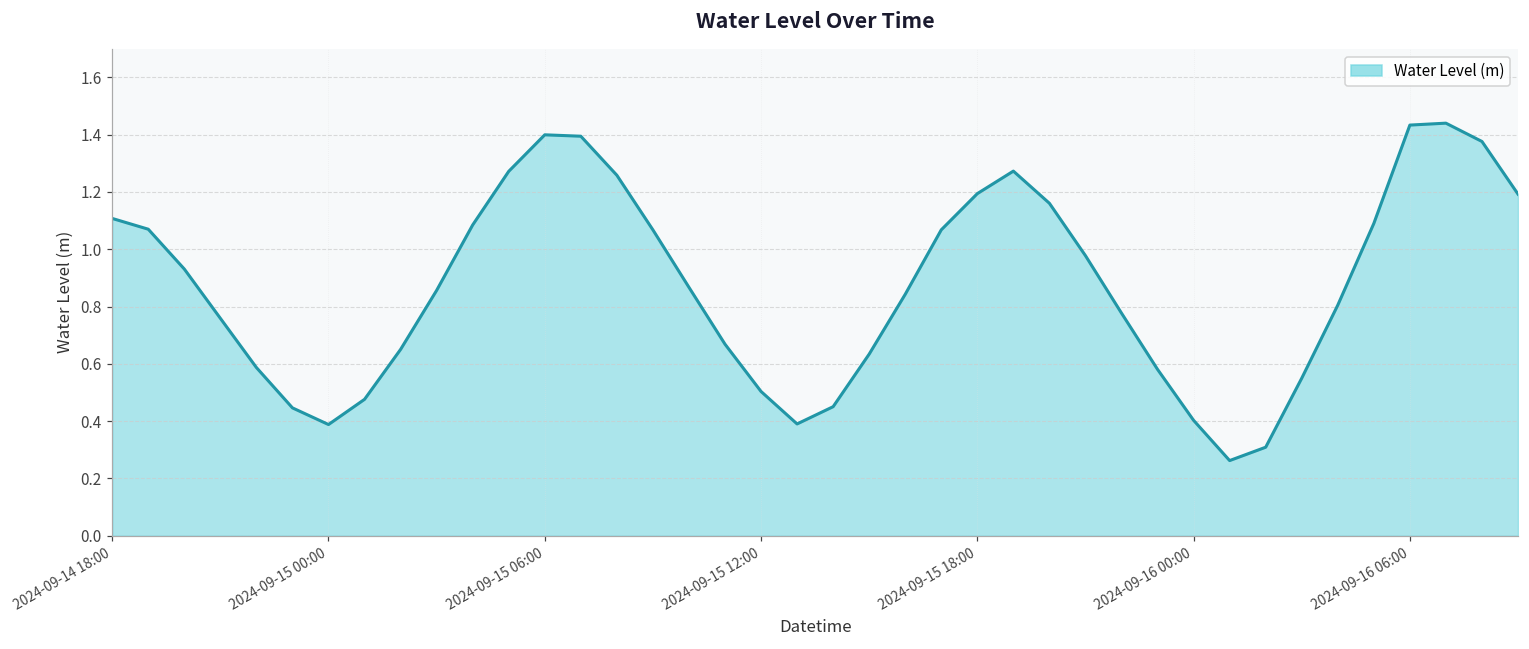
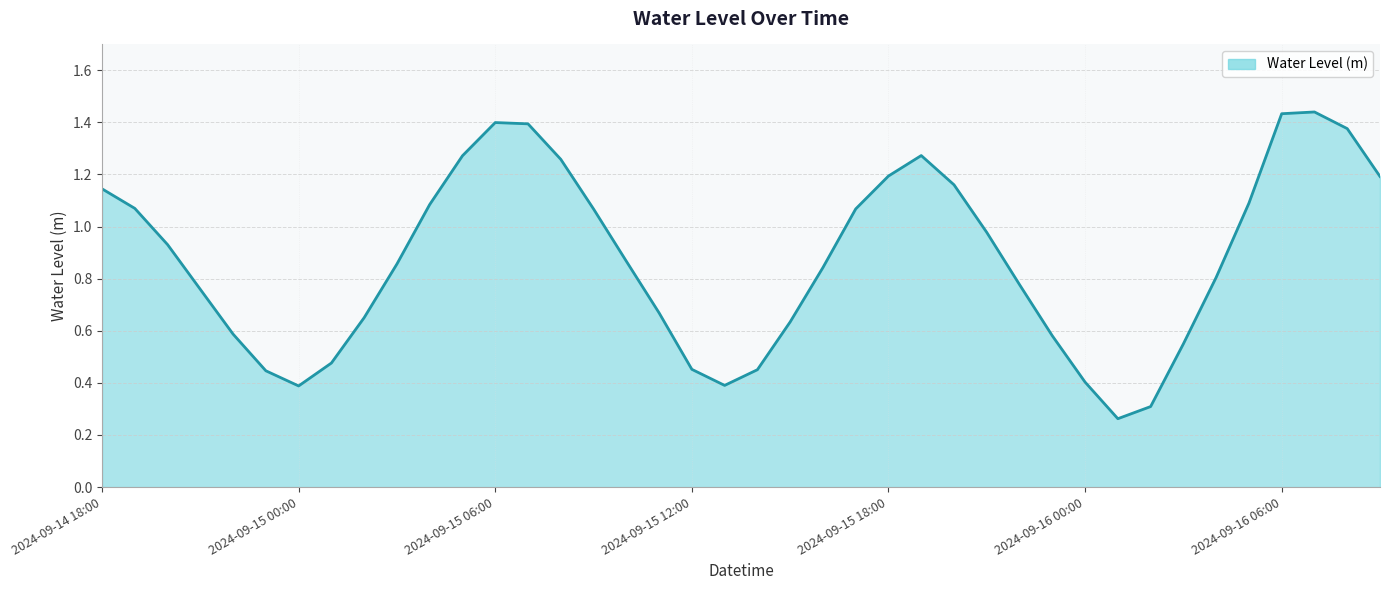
  {
-   "2024-09-14 18:00": 1.11,
+   "2024-09-14 18:00": 1.14,
    "2024-09-15 00:00": 0.39,
    "2024-09-15 06:00": 1.40,
-   "2024-09-15 12:00": 0.50,
+   "2024-09-15 12:00": 0.45,
    "2024-09-15 18:00": 1.19,
    "2024-09-16 00:00": 0.40,
    "2024-09-16 06:00": 1.43
  }
